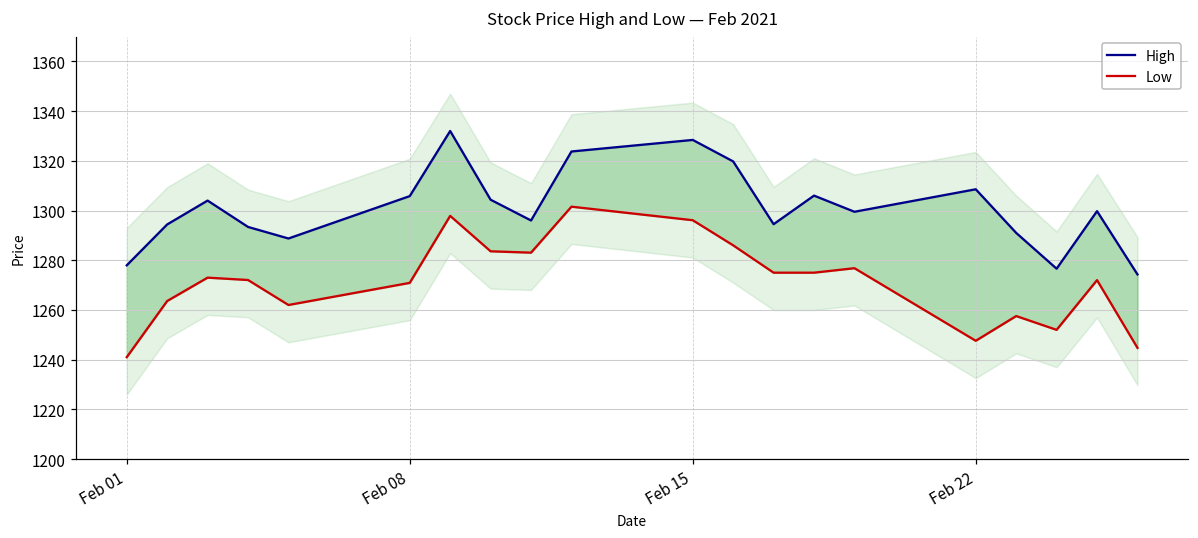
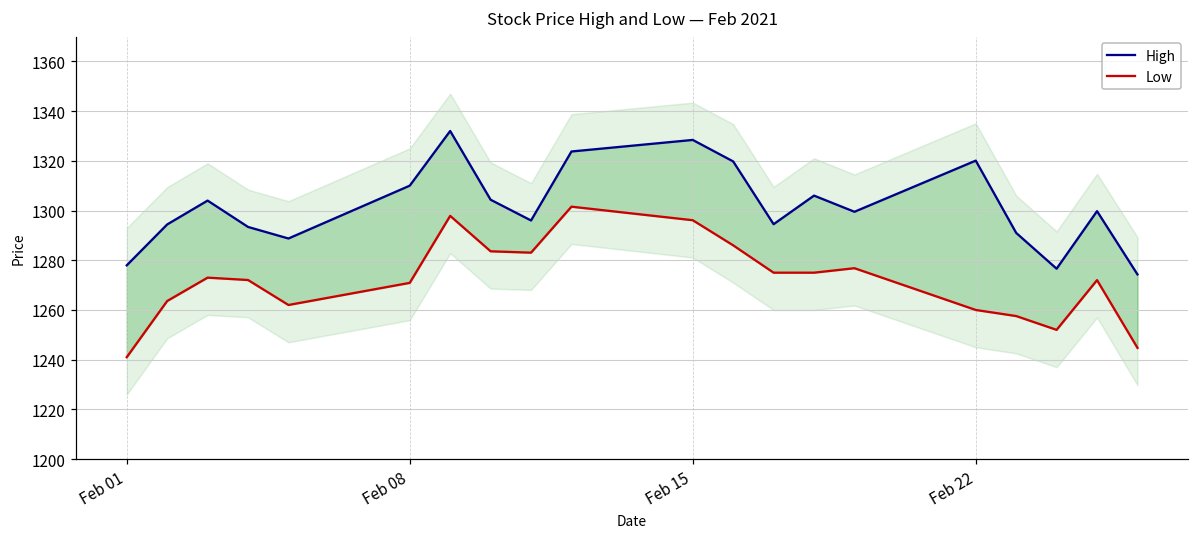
  {
    "High": {
      "Feb 01": 1278,
-     "Feb 08": 1306,
+     "Feb 08": 1310,
      "Feb 15": 1328,
-     "Feb 22": 1309
+     "Feb 22": 1320
    },
    "Low": {
      "Feb 01": 1241,
      "Feb 08": 1271,
      "Feb 15": 1296,
-     "Feb 22": 1248
+     "Feb 22": 1260
    }
  }
